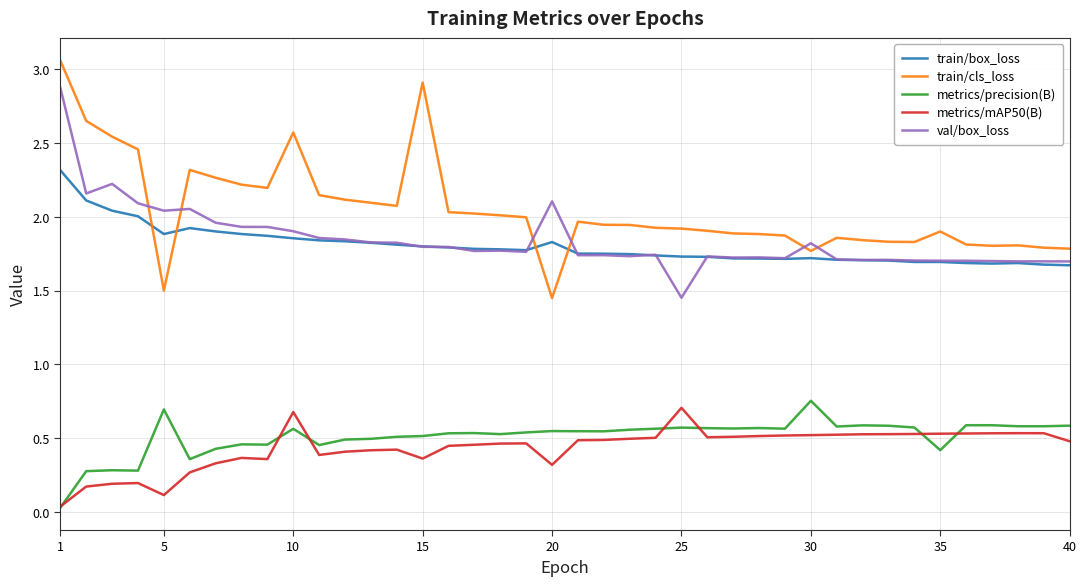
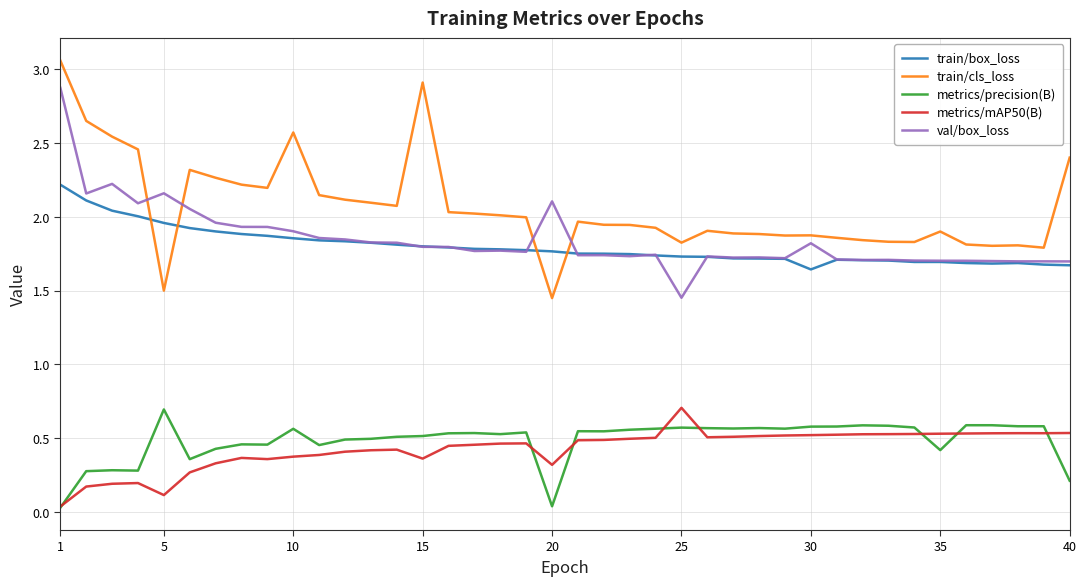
  {
    "train/box_loss": {
-     "1": 2.32,
-     "5": 1.88,
+     "1": 2.22,
+     "5": 1.96,
      "10": 1.86,
-     "20": 1.83,
+     "20": 1.77,
      "25": 1.73,
-     "30": 1.72,
+     "30": 1.64,
      "40": 1.67
    },
    "train/cls_loss": {
      "1": 3.06,
      "5": 1.50,
      "10": 2.57,
      "15": 2.91,
      "20": 1.45,
-     "25": 1.92,
-     "30": 1.77,
+     "25": 1.83,
+     "30": 1.87,
      "35": 1.90,
-     "40": 1.78
+     "40": 2.40
    },
    "metrics/precision(B)": {
      "5": 0.69,
      "10": 0.56,
      "15": 0.51,
-     "20": 0.55,
+     "20": 0.04,
      "25": 0.57,
-     "30": 0.75,
+     "30": 0.58,
      "35": 0.42,
-     "40": 0.58
+     "40": 0.21
    },
    "metrics/mAP50(B)": {
      "5": 0.11,
-     "10": 0.68,
+     "10": 0.37,
      "15": 0.36,
      "20": 0.32,
      "25": 0.71,
      "30": 0.52,
      "35": 0.53,
-     "40": 0.48
+     "40": 0.54
    },
    "val/box_loss": {
      "1": 2.88,
-     "5": 2.04,
+     "5": 2.16,
      "10": 1.90,
      "20": 2.11,
      "25": 1.45,
      "30": 1.82,
      "40": 1.70
    }
  }
